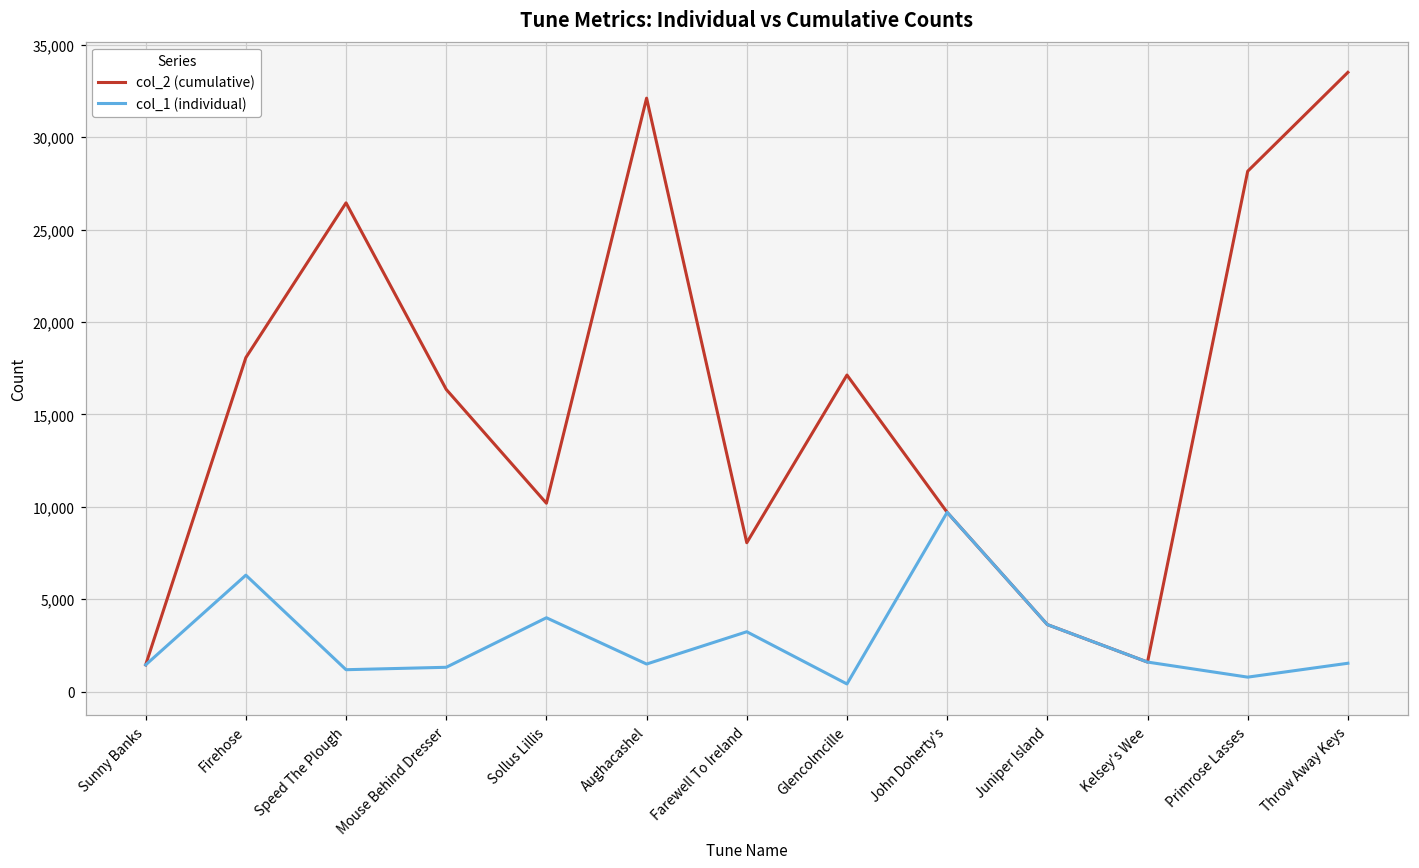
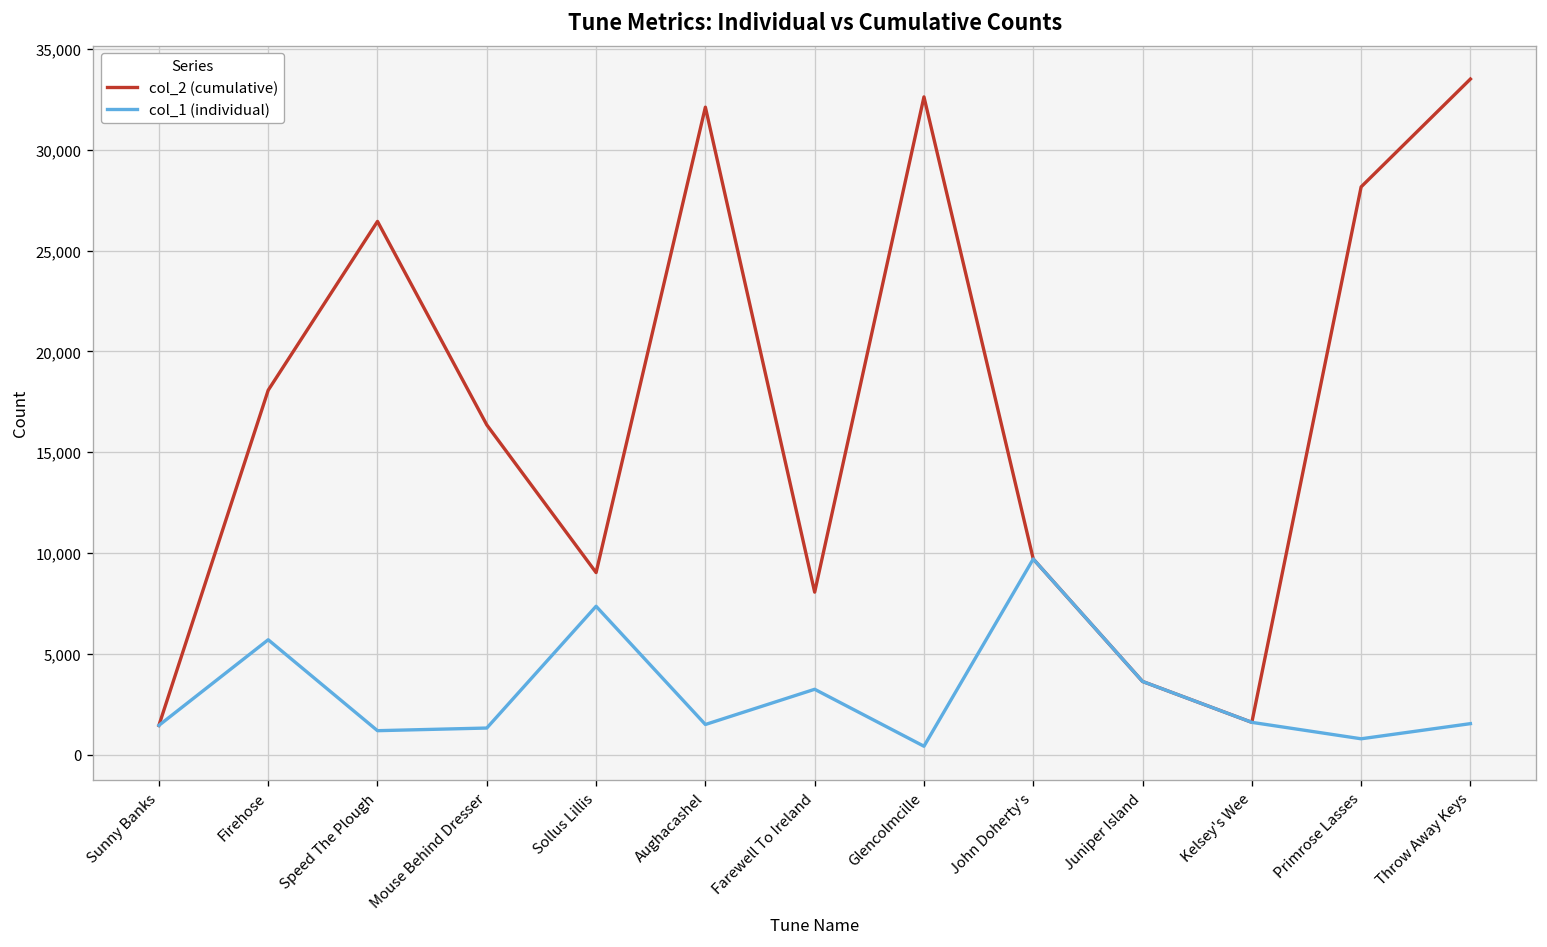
  {
    "col_2 (cumulative)": {
      "Firehose": "18,100",
      "Speed The Plough": "26,400",
      "Mouse Behind Dresser": "16,400",
-     "Sollus Lillis": "10,200",
+     "Sollus Lillis": "9,000",
      "Aughacashel": "32,100",
      "Farewell To Ireland": "8,100",
-     "Glencolmcille": "17,100",
+     "Glencolmcille": "32,600",
      "Primrose Lasses": "28,200",
      "Throw Away Keys": "33,500"
    },
    "col_1 (individual)": {
-     "Firehose": "6,300",
+     "Firehose": "5,700",
      "Speed The Plough": "1,200",
      "Mouse Behind Dresser": "1,300",
-     "Sollus Lillis": "4,000",
+     "Sollus Lillis": "7,400",
      "Aughacashel": "1,500",
      "Farewell To Ireland": "3,200",
      "Glencolmcille": "400",
      "Primrose Lasses": "800",
      "Throw Away Keys": "1,500"
    }
  }
